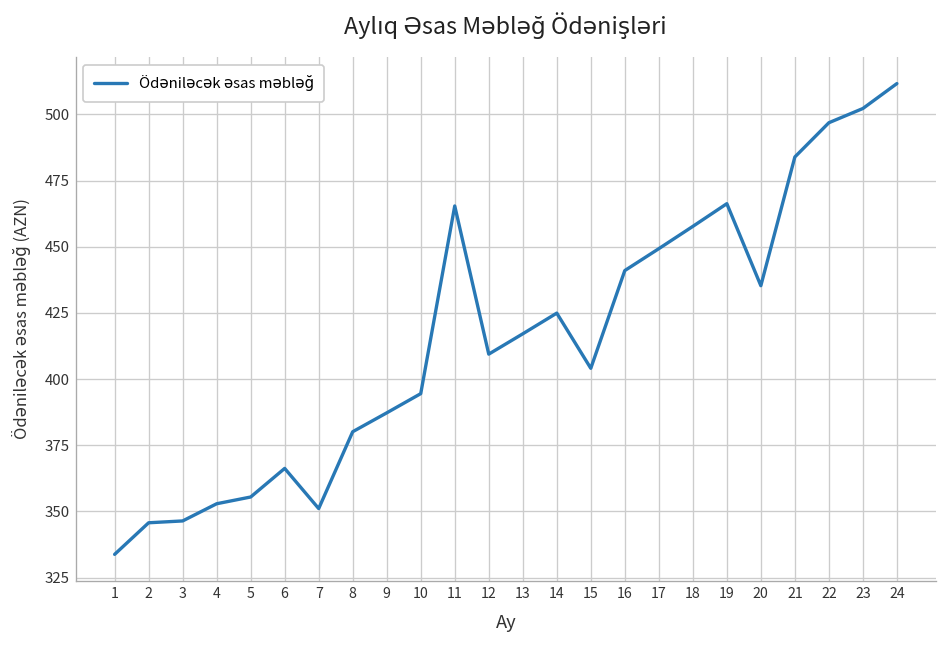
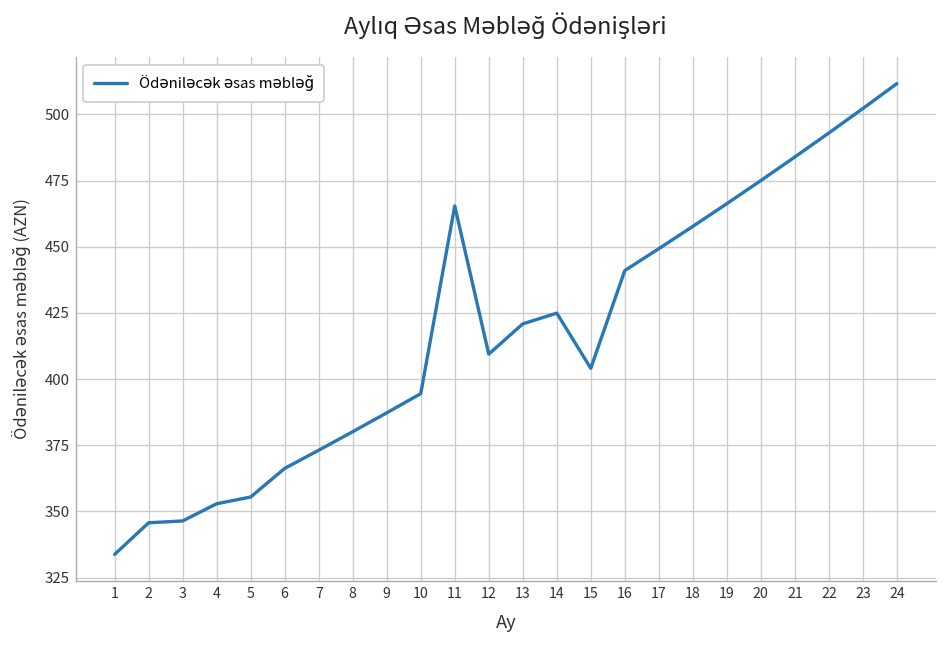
  {
    "1": 334,
    "2": 346,
    "3": 346,
    "4": 353,
    "5": 355,
    "6": 366,
-   "7": 351,
+   "7": 373,
    "8": 380,
    "9": 387,
    "10": 394,
    "11": 465,
    "12": 409,
-   "13": 417,
+   "13": 421,
    "14": 425,
    "15": 404,
    "16": 441,
    "17": 449,
    "18": 458,
    "19": 466,
-   "20": 435,
+   "20": 475,
    "21": 484,
-   "22": 497,
+   "22": 493,
    "23": 502,
    "24": 512
  }
